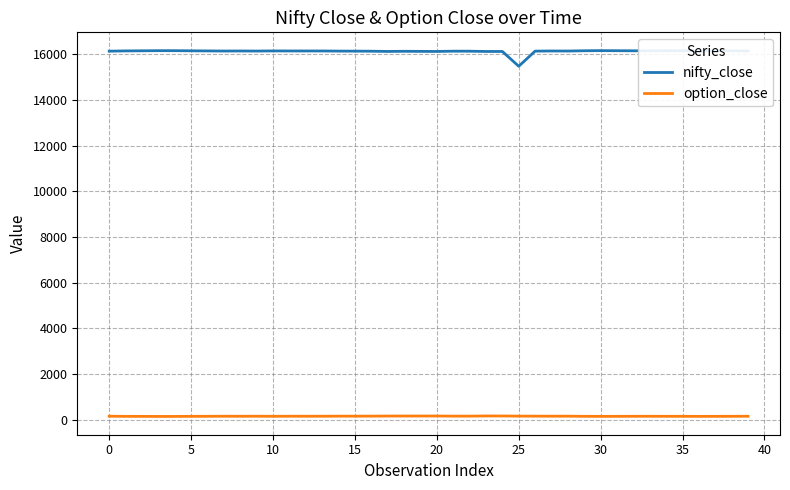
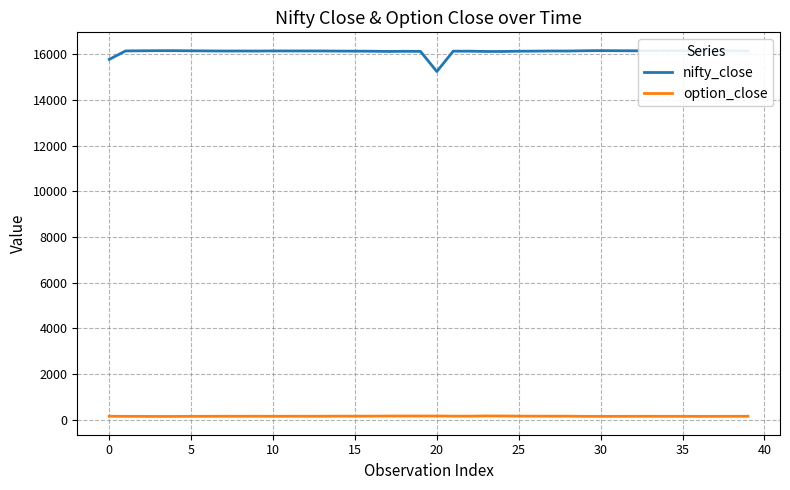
  {
    "nifty_close": {
-     "0": 16100,
+     "0": 15800,
      "5": 16200,
      "10": 16100,
      "15": 16100,
-     "20": 16100,
-     "25": 15500,
+     "20": 15200,
+     "25": 16100,
      "30": 16200
    },
    "option_close": {
      "0": 200,
      "5": 200,
      "10": 200,
      "15": 200,
      "20": 200,
      "25": 200,
      "30": 200,
      "35": 200
    }
  }
